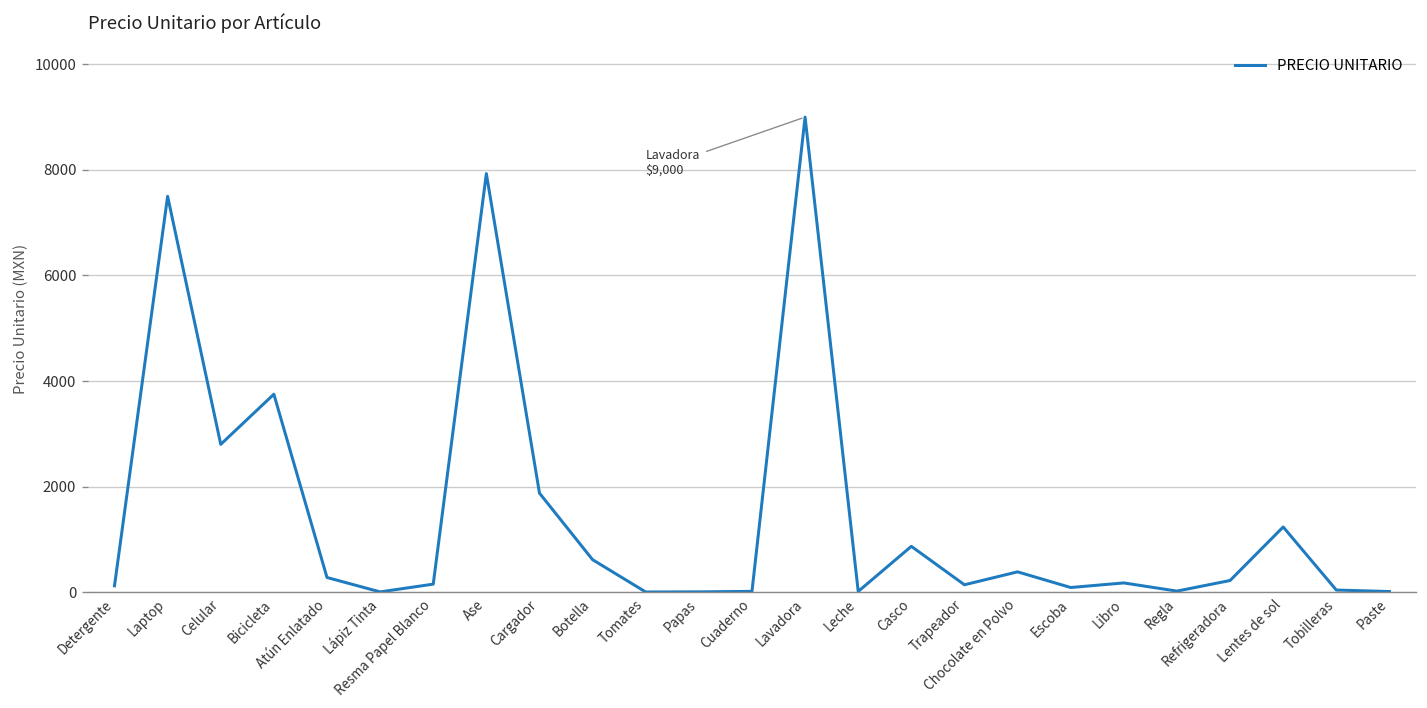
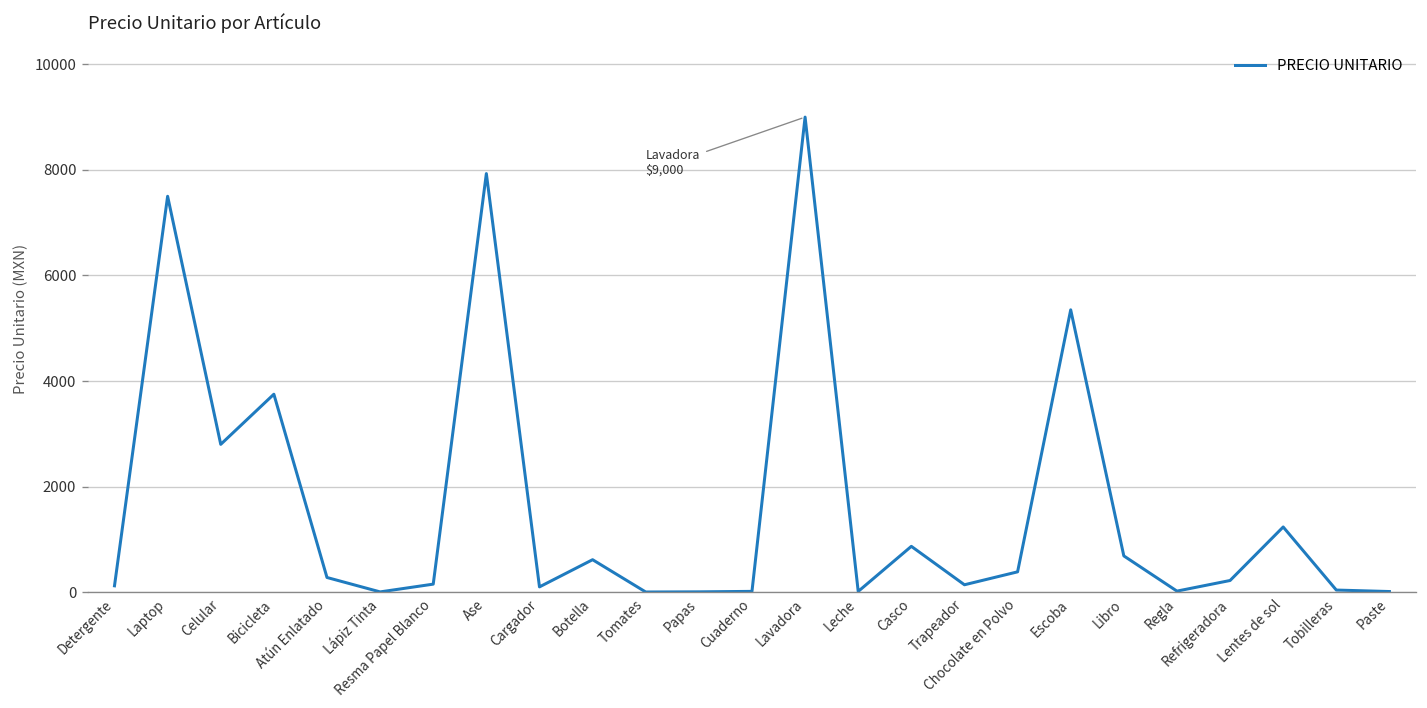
  {
    "Detergente": 100,
    "Laptop": 7500,
    "Celular": 2800,
    "Bicicleta": 3800,
    "Atún Enlatado": 300,
    "Lápiz Tinta": 0,
    "Resma Papel Blanco": 200,
    "Ase": 7900,
-   "Cargador": 1900,
+   "Cargador": 100,
    "Botella": 600,
    "Tomates": 0,
    "Papas": 0,
    "Cuaderno": 0,
    "Leche": 0,
    "Casco": 900,
    "Trapeador": 100,
    "Chocolate en Polvo": 400,
-   "Escoba": 100,
-   "Libro": 200,
+   "Escoba": 5300,
+   "Libro": 700,
    "Regla": 0,
    "Refrigeradora": 200,
    "Lentes de sol": 1200,
    "Tobilleras": 0,
    "Paste": 0
  }
